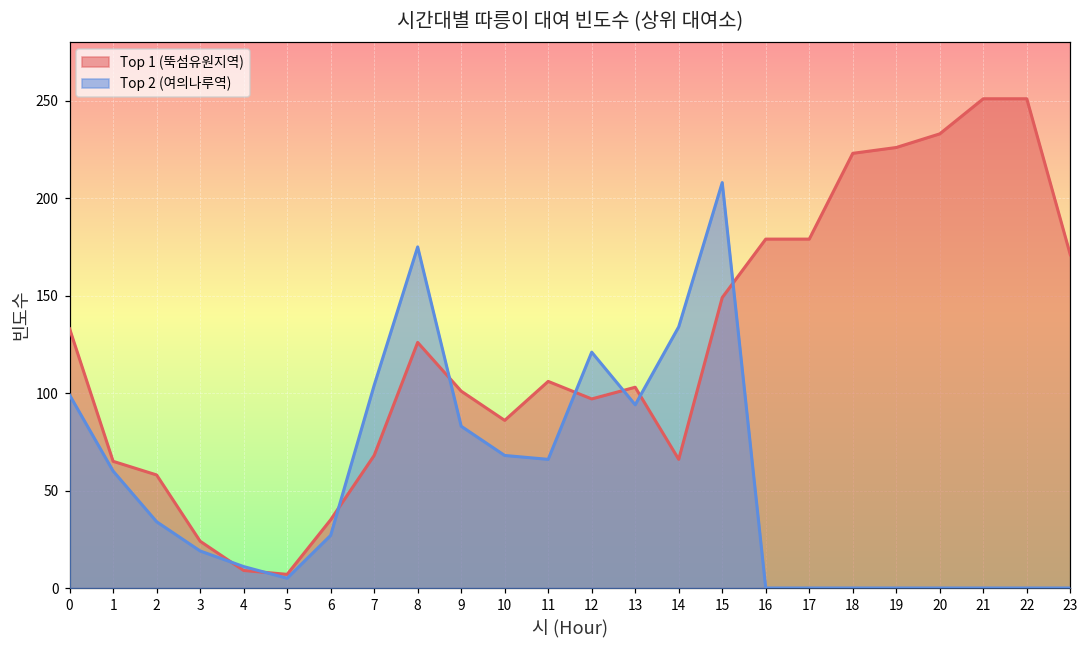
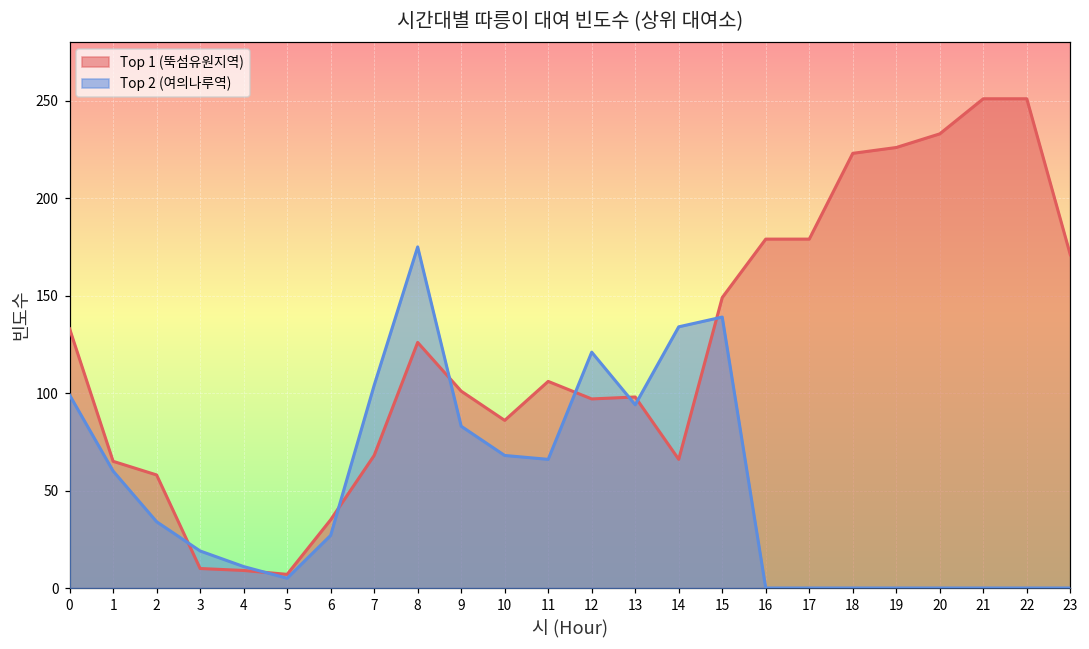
  {
    "Top 1 (뚝섬유원지역)": {
      "0": 133,
      "1": 65,
      "2": 58,
-     "3": 24,
+     "3": 10,
      "4": 9,
      "5": 7,
      "6": 35,
      "7": 68,
      "8": 126,
      "9": 101,
      "10": 86,
      "11": 106,
      "12": 97,
-     "13": 103,
+     "13": 98,
      "14": 66,
      "15": 149,
      "16": 179,
      "17": 179,
      "18": 223,
      "19": 226,
      "20": 233,
      "21": 251,
      "22": 251,
      "23": 171
    },
    "Top 2 (여의나루역)": {
      "0": 99,
      "1": 60,
      "2": 34,
      "3": 19,
      "4": 11,
      "5": 5,
      "6": 27,
      "7": 104,
      "8": 175,
      "9": 83,
      "10": 68,
      "11": 66,
      "12": 121,
      "13": 94,
      "14": 134,
-     "15": 208,
+     "15": 139,
      "16": 0,
      "17": 0,
      "18": 0,
      "19": 0,
      "20": 0,
      "21": 0,
      "22": 0,
      "23": 0
    }
  }
